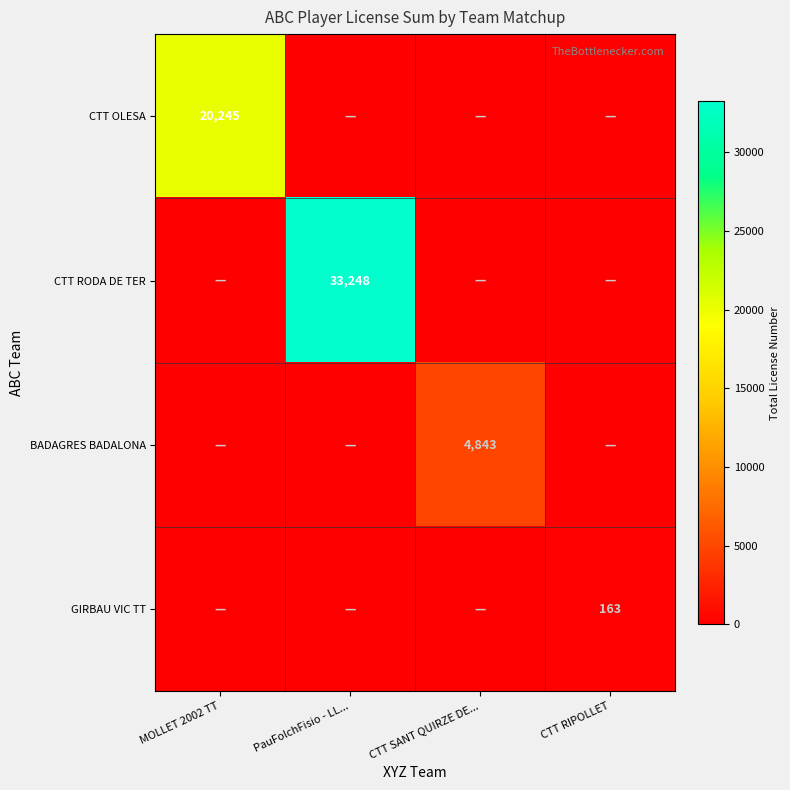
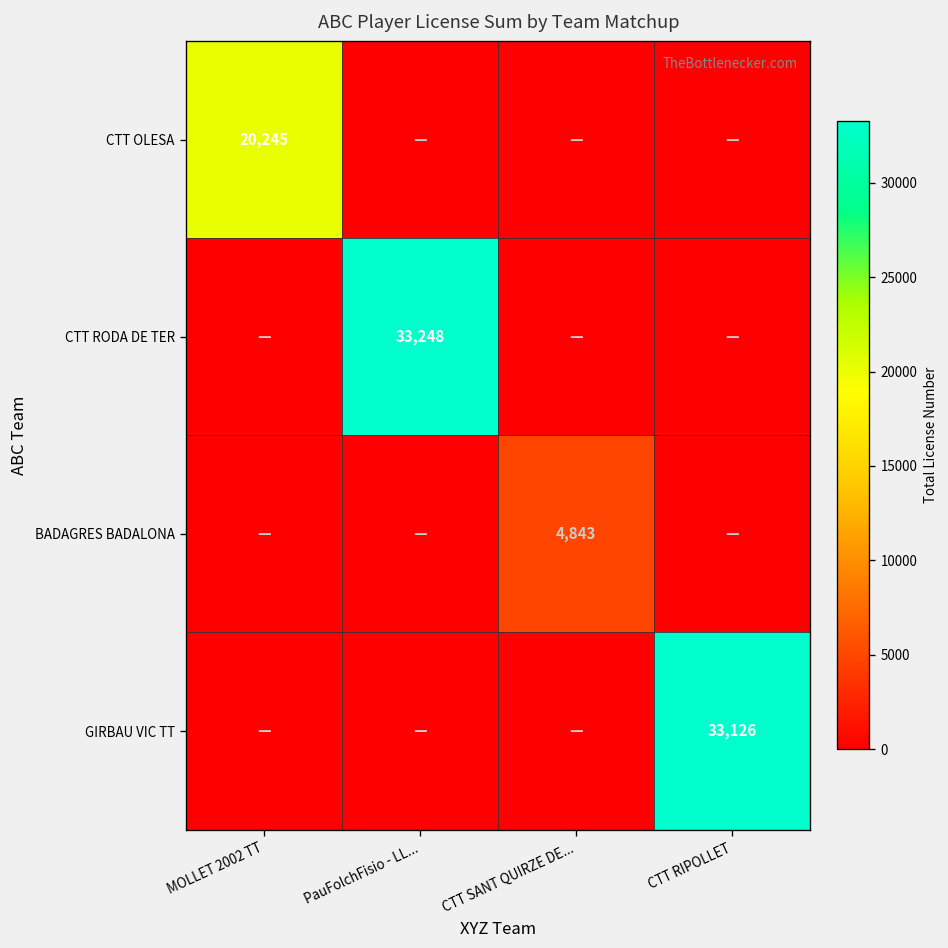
  {
    "CTT OLESA": {
      "MOLLET 2002 TT": "20,245"
    },
    "CTT RODA DE TER": {
      "PauFolchFisio - LL...": "33,248"
    },
    "BADAGRES BADALONA": {
      "CTT SANT QUIRZE DE...": "4,843"
    },
    "GIRBAU VIC TT": {
-     "CTT RIPOLLET": "163"
+     "CTT RIPOLLET": "33,126"
    }
  }
